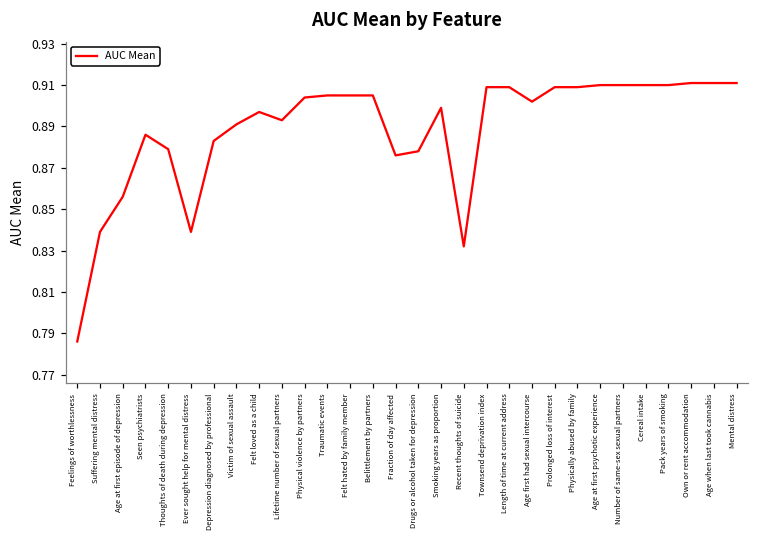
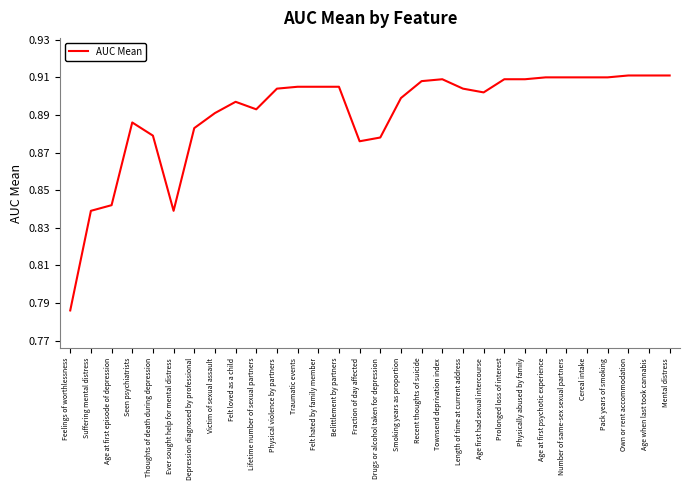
  {
    "Feelings of worthlessness": 0.786,
    "Suffering mental distress": 0.839,
-   "Age at first episode of depression": 0.856,
+   "Age at first episode of depression": 0.842,
    "Seen psychiatrists": 0.886,
    "Thoughts of death during depression": 0.879,
    "Ever sought help for mental distress": 0.839,
    "Depression diagnosed by professional": 0.883,
    "Victim of sexual assault": 0.891,
    "Felt loved as a child": 0.897,
    "Lifetime number of sexual partners": 0.893,
    "Physical violence by partners": 0.904,
    "Traumatic events": 0.905,
    "Felt hated by family member": 0.905,
    "Belittlement by partners": 0.905,
    "Fraction of day affected": 0.876,
    "Drugs or alcohol taken for depression": 0.878,
    "Smoking years as proportion": 0.899,
-   "Recent thoughts of suicide": 0.832,
+   "Recent thoughts of suicide": 0.908,
    "Townsend deprivation index": 0.909,
-   "Length of time at current address": 0.909,
+   "Length of time at current address": 0.904,
    "Age first had sexual intercourse": 0.902,
    "Prolonged loss of interest": 0.909,
    "Physically abused by family": 0.909,
    "Age at first psychotic experience": 0.910,
    "Number of same-sex sexual partners": 0.910,
    "Cereal intake": 0.910,
    "Pack years of smoking": 0.910,
    "Own or rent accommodation": 0.911,
    "Age when last took cannabis": 0.911,
    "Mental distress": 0.911
  }
